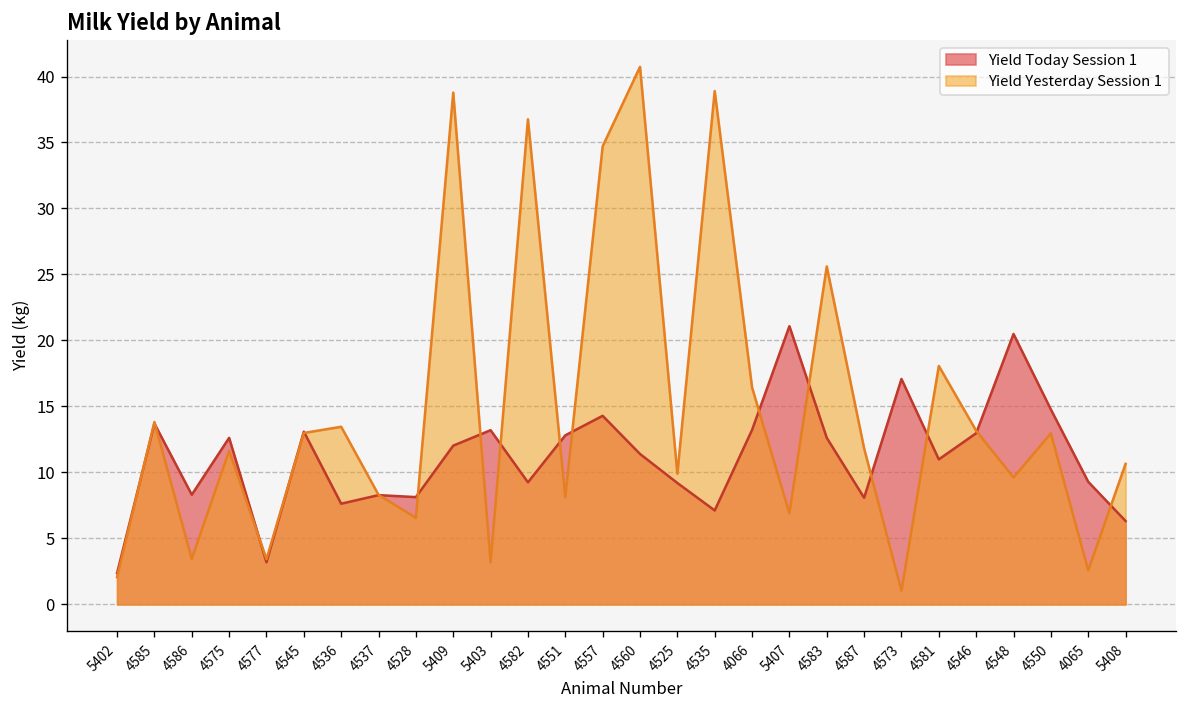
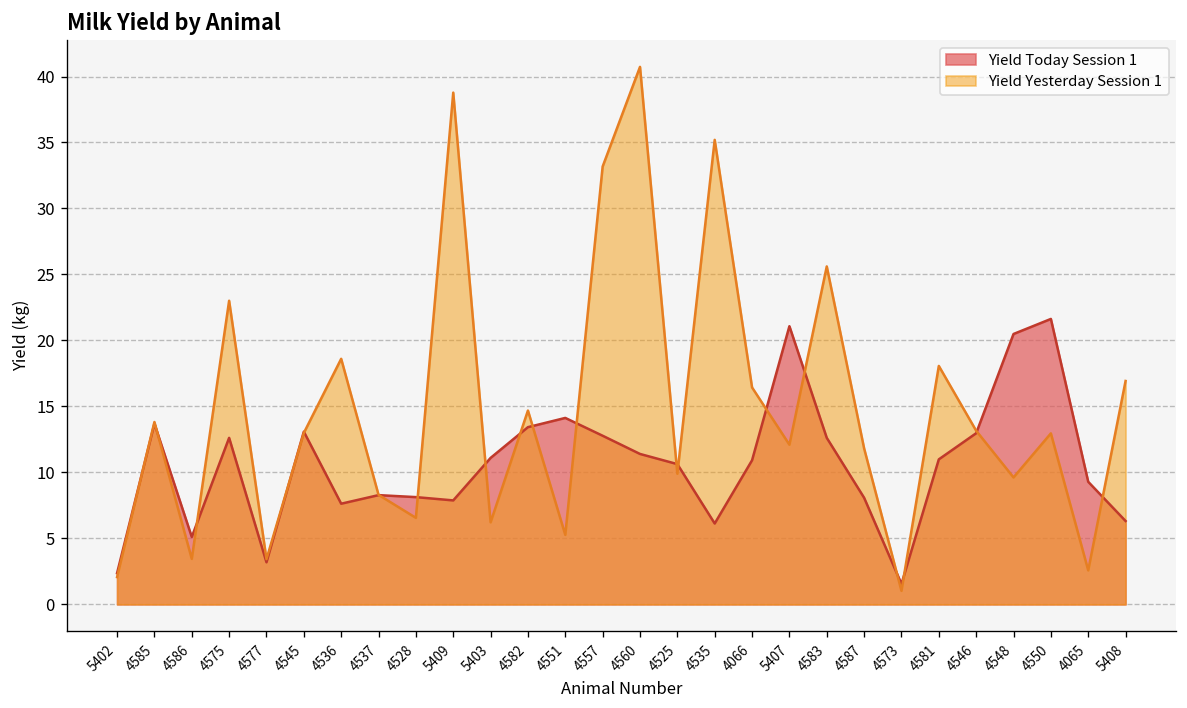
  {
    "Yield Today Session 1": {
      "5402": 2.4,
-     "4586": 8.3,
+     "4586": 5.1,
      "4575": 12.6,
      "4577": 3.2,
      "4536": 7.6,
      "4528": 8.1,
-     "5409": 12.0,
-     "5403": 13.2,
-     "4582": 9.3,
-     "4551": 12.8,
-     "4557": 14.3,
+     "5409": 7.9,
+     "5403": 11.1,
+     "4582": 13.4,
+     "4551": 14.1,
+     "4557": 12.8,
      "4560": 11.4,
-     "4525": 9.2,
-     "4535": 7.1,
-     "4066": 13.2,
+     "4525": 10.6,
+     "4535": 6.1,
+     "4066": 10.9,
      "5407": 21.1,
      "4583": 12.6,
      "4587": 8.1,
-     "4573": 17.1,
+     "4573": 1.6,
      "4581": 11.0,
      "4548": 20.5,
-     "4550": 14.8,
+     "4550": 21.6,
      "4065": 9.3,
      "5408": 6.3
    },
    "Yield Yesterday Session 1": {
      "5402": 2.1,
      "4586": 3.5,
-     "4575": 11.6,
+     "4575": 23.0,
      "4577": 3.4,
-     "4536": 13.5,
+     "4536": 18.6,
      "4528": 6.6,
      "5409": 38.8,
-     "5403": 3.2,
-     "4582": 36.8,
-     "4551": 8.1,
-     "4557": 34.7,
+     "5403": 6.2,
+     "4582": 14.7,
+     "4551": 5.3,
+     "4557": 33.2,
      "4560": 40.7,
      "4525": 9.9,
-     "4535": 38.9,
+     "4535": 35.2,
      "4066": 16.4,
-     "5407": 6.9,
+     "5407": 12.1,
      "4583": 25.6,
      "4587": 11.8,
      "4573": 1.0,
      "4581": 18.1,
      "4548": 9.6,
      "4550": 13.0,
      "4065": 2.6,
-     "5408": 10.7
+     "5408": 16.9
    }
  }
